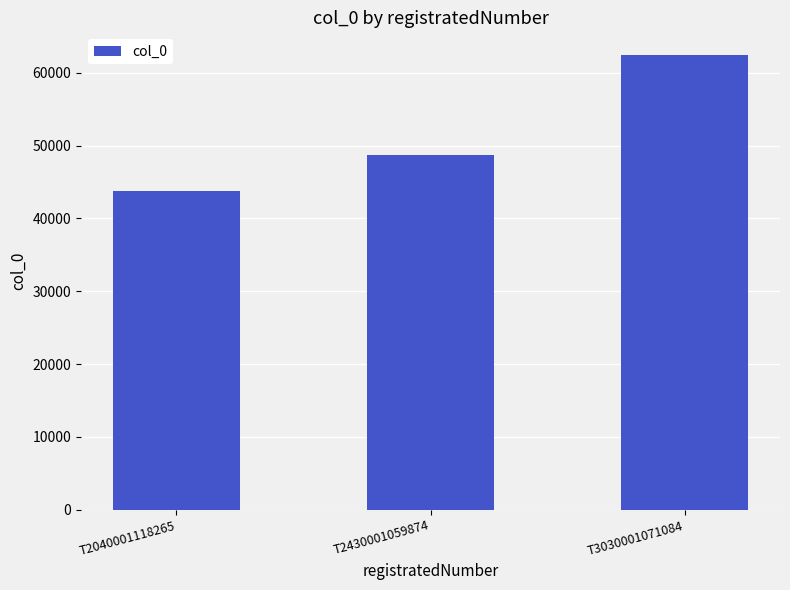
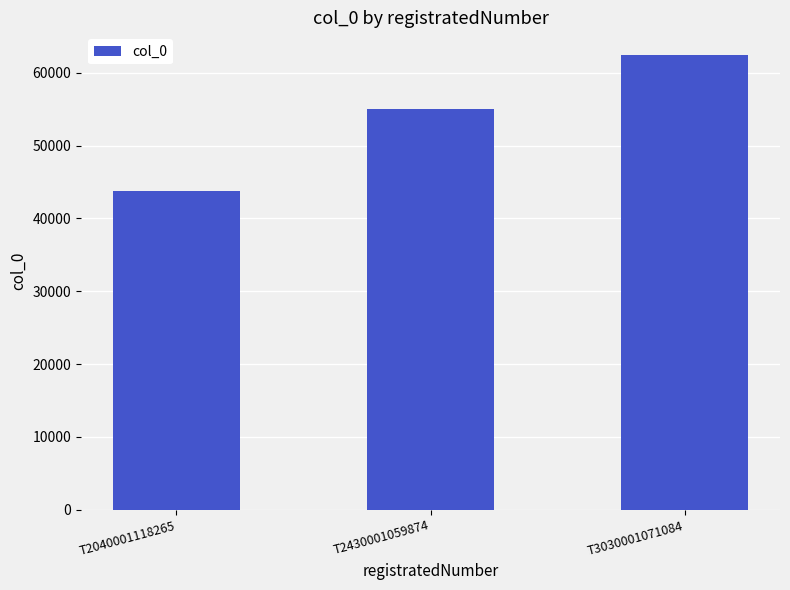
  {
    "T2040001118265": 44000,
-   "T2430001059874": 49000,
+   "T2430001059874": 55000,
    "T3030001071084": 62000
  }
